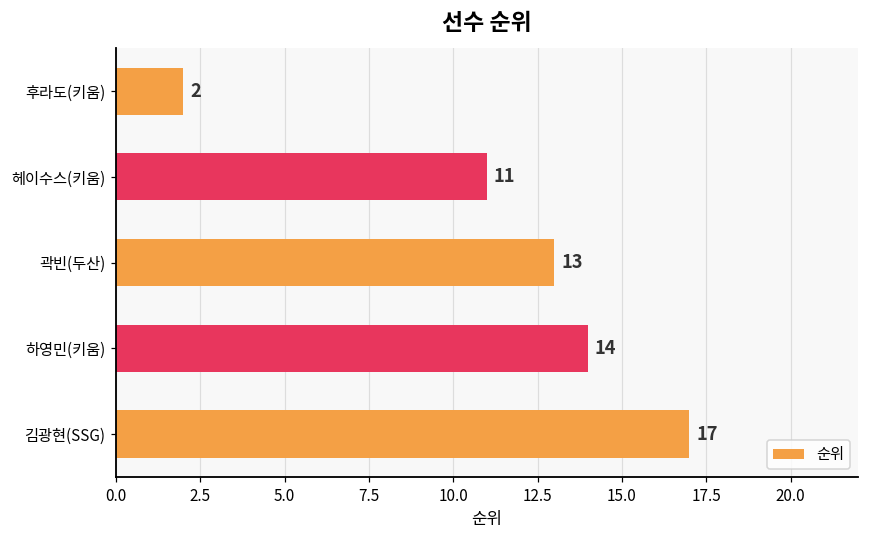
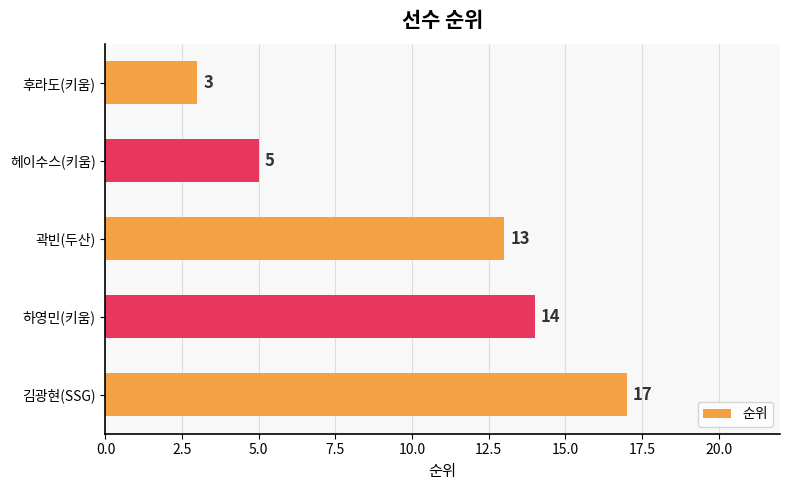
  {
-   "후라도(키움)": 2,
-   "헤이수스(키움)": 11,
+   "후라도(키움)": 3,
+   "헤이수스(키움)": 5,
    "곽빈(두산)": 13,
    "하영민(키움)": 14,
    "김광현(SSG)": 17
  }
